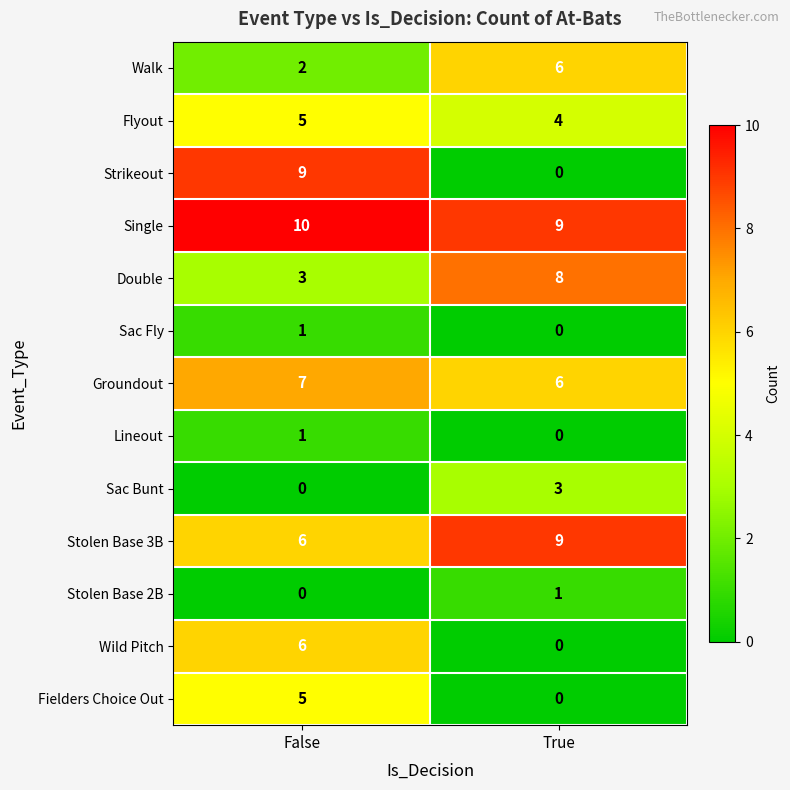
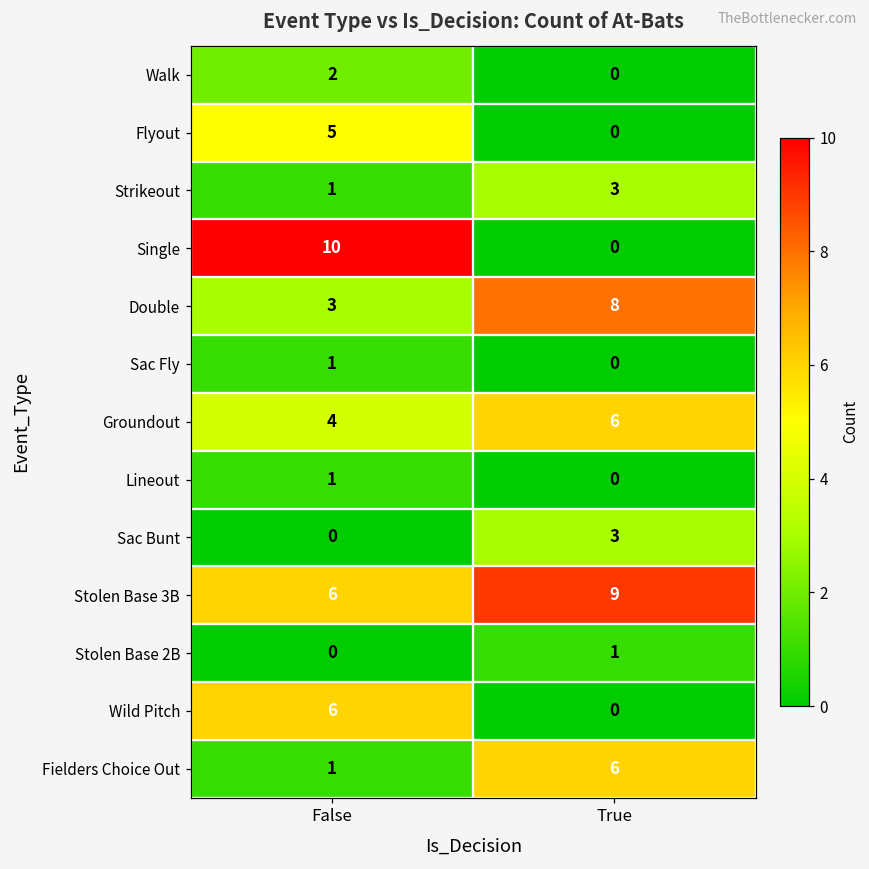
  {
    "Walk": {
      "False": 2,
-     "True": 6
+     "True": 0
    },
    "Flyout": {
      "False": 5,
-     "True": 4
+     "True": 0
    },
    "Strikeout": {
-     "False": 9,
-     "True": 0
+     "False": 1,
+     "True": 3
    },
    "Single": {
      "False": 10,
-     "True": 9
+     "True": 0
    },
    "Double": {
      "False": 3,
      "True": 8
    },
    "Sac Fly": {
      "False": 1,
      "True": 0
    },
    "Groundout": {
-     "False": 7,
+     "False": 4,
      "True": 6
    },
    "Lineout": {
      "False": 1,
      "True": 0
    },
    "Sac Bunt": {
      "False": 0,
      "True": 3
    },
    "Stolen Base 3B": {
      "False": 6,
      "True": 9
    },
    "Stolen Base 2B": {
      "False": 0,
      "True": 1
    },
    "Wild Pitch": {
      "False": 6,
      "True": 0
    },
    "Fielders Choice Out": {
-     "False": 5,
-     "True": 0
+     "False": 1,
+     "True": 6
    }
  }
